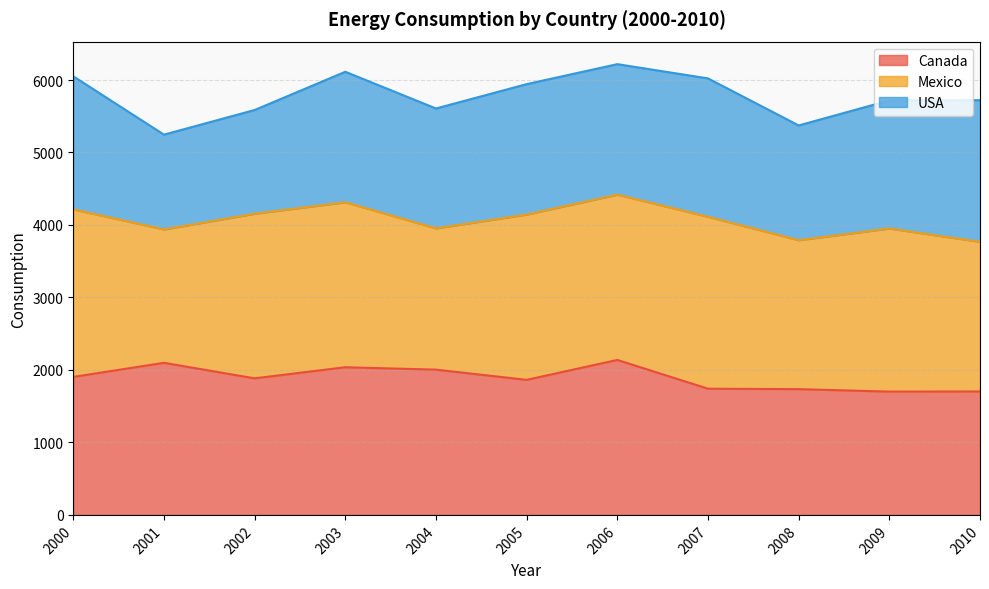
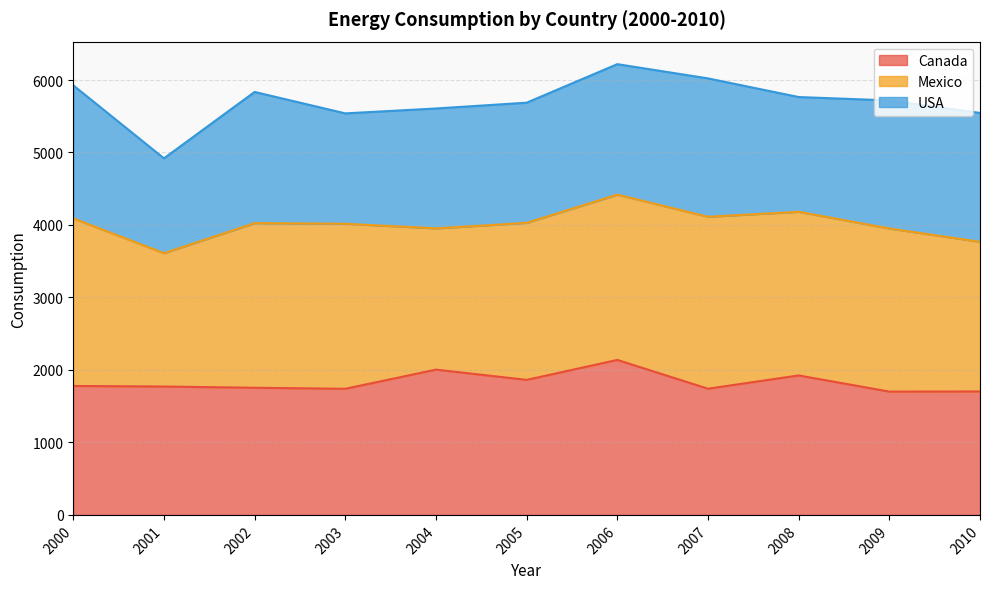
  {
    "Canada": {
-     "2000": 1900,
-     "2001": 2100,
-     "2002": 1900,
-     "2003": 2000,
+     "2000": 1800,
+     "2001": 1800,
+     "2002": 1800,
+     "2003": 1700,
      "2004": 2000,
      "2005": 1900,
      "2006": 2100,
      "2007": 1700,
-     "2008": 1700,
+     "2008": 1900,
      "2009": 1700,
      "2010": 1700
    },
    "Mexico": {
      "2000": 2300,
      "2001": 1800,
      "2002": 2300,
      "2003": 2300,
      "2004": 1900,
-     "2005": 2300,
+     "2005": 2200,
      "2006": 2300,
      "2007": 2400,
-     "2008": 2100,
+     "2008": 2300,
      "2009": 2300,
      "2010": 2100
    },
    "USA": {
      "2000": 1800,
      "2001": 1300,
-     "2002": 1400,
-     "2003": 1800,
+     "2002": 1800,
+     "2003": 1500,
      "2004": 1700,
-     "2005": 1800,
+     "2005": 1700,
      "2006": 1800,
      "2007": 1900,
      "2008": 1600,
-     "2010": 2000
+     "2010": 1800
    }
  }
